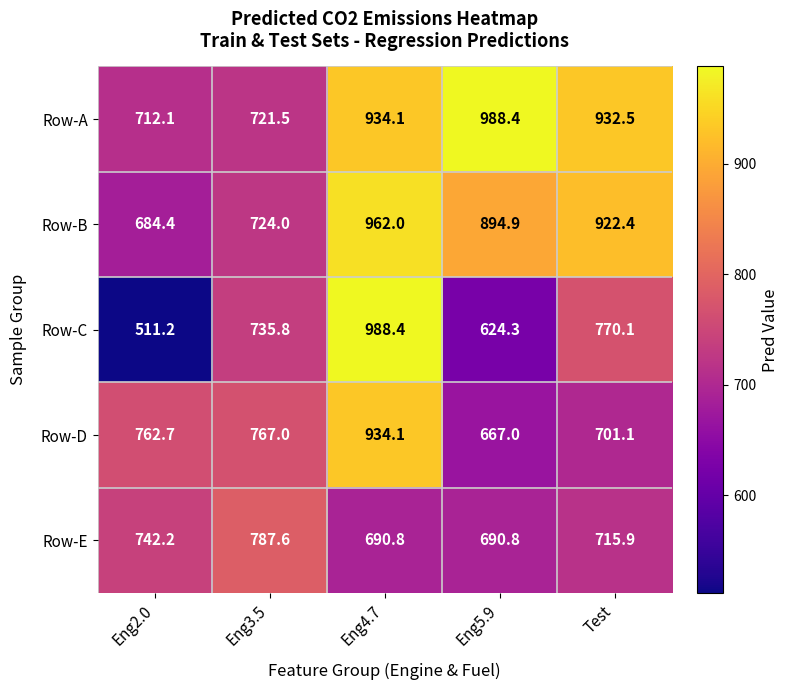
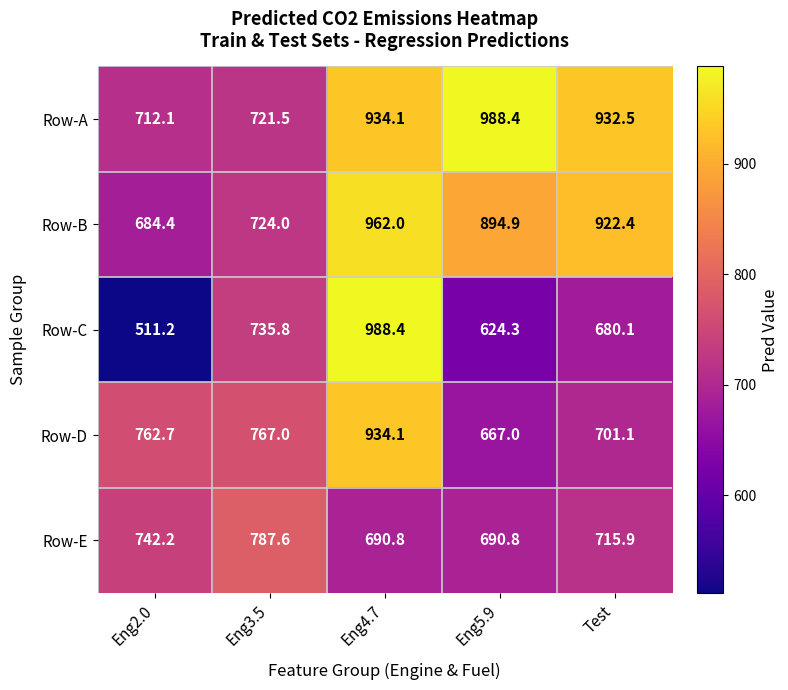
  {
    "Row-A": {
      "Eng2.0": 712.1,
      "Eng3.5": 721.5,
      "Eng4.7": 934.1,
      "Eng5.9": 988.4,
      "Test": 932.5
    },
    "Row-B": {
      "Eng2.0": 684.4,
      "Eng3.5": 724.0,
      "Eng4.7": 962.0,
      "Eng5.9": 894.9,
      "Test": 922.4
    },
    "Row-C": {
      "Eng2.0": 511.2,
      "Eng3.5": 735.8,
      "Eng4.7": 988.4,
      "Eng5.9": 624.3,
-     "Test": 770.1
+     "Test": 680.1
    },
    "Row-D": {
      "Eng2.0": 762.7,
      "Eng3.5": 767.0,
      "Eng4.7": 934.1,
      "Eng5.9": 667.0,
      "Test": 701.1
    },
    "Row-E": {
      "Eng2.0": 742.2,
      "Eng3.5": 787.6,
      "Eng4.7": 690.8,
      "Eng5.9": 690.8,
      "Test": 715.9
    }
  }
